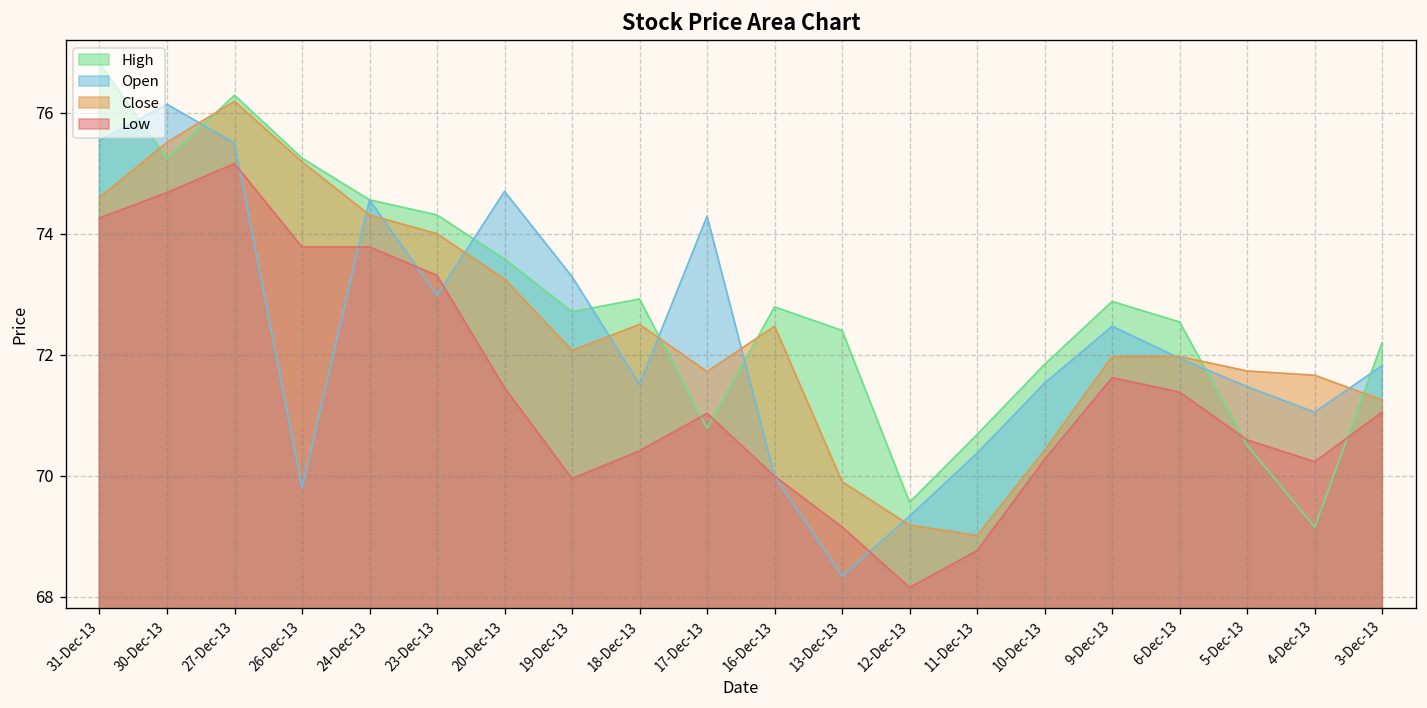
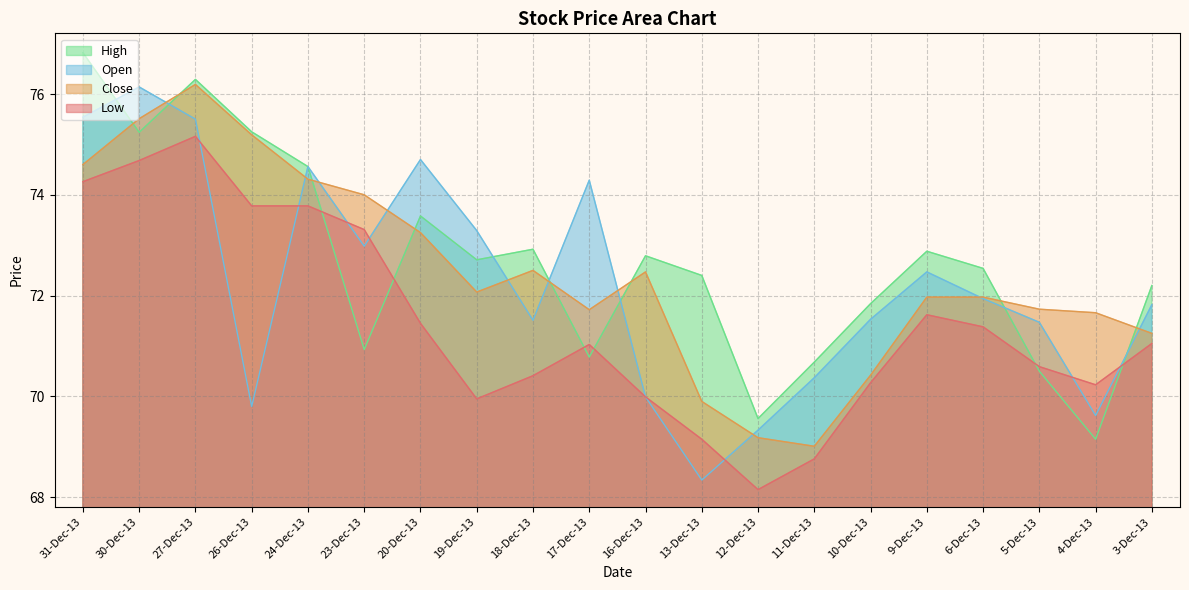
  {
    "High": {
      "30-Dec-13": 75.2,
      "27-Dec-13": 76.3,
      "26-Dec-13": 75.3,
-     "23-Dec-13": 74.3,
+     "23-Dec-13": 70.9,
      "20-Dec-13": 73.6,
      "19-Dec-13": 72.7,
      "18-Dec-13": 72.9,
      "17-Dec-13": 70.8,
      "16-Dec-13": 72.8,
      "13-Dec-13": 72.4,
      "12-Dec-13": 69.6,
      "11-Dec-13": 70.7,
      "10-Dec-13": 71.8,
      "9-Dec-13": 72.9,
      "6-Dec-13": 72.5,
      "5-Dec-13": 70.5,
      "4-Dec-13": 69.2,
      "3-Dec-13": 72.2
    },
    "Open": {
      "30-Dec-13": 76.1,
      "27-Dec-13": 75.5,
      "26-Dec-13": 69.8,
      "23-Dec-13": 73.0,
      "20-Dec-13": 74.7,
      "19-Dec-13": 73.3,
      "18-Dec-13": 71.5,
      "17-Dec-13": 74.3,
      "13-Dec-13": 68.3,
      "12-Dec-13": 69.3,
      "11-Dec-13": 70.4,
      "10-Dec-13": 71.5,
      "9-Dec-13": 72.5,
      "5-Dec-13": 71.5,
-     "4-Dec-13": 71.1,
+     "4-Dec-13": 69.6,
      "3-Dec-13": 71.8
    }
  }
